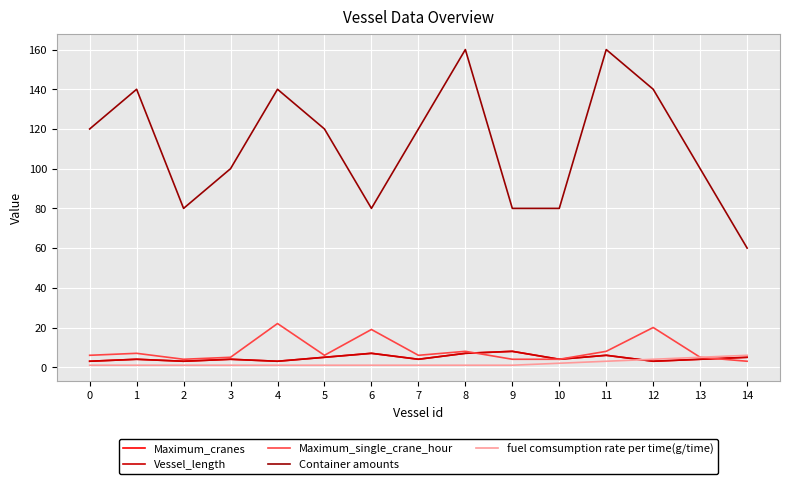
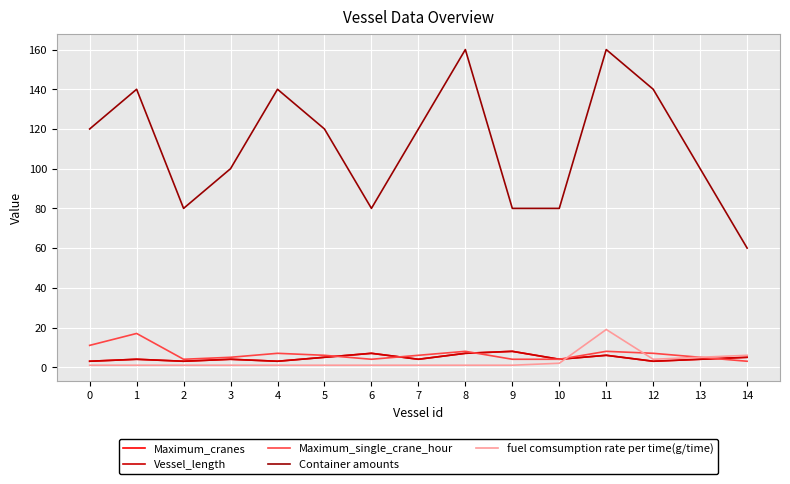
  {
    "Maximum_single_crane_hour": {
-     "0": 6,
-     "1": 7,
-     "4": 22,
-     "6": 19,
+     "0": 11,
+     "1": 17,
+     "4": 7,
+     "6": 4,
      "7": 6,
      "9": 4,
      "11": 8,
-     "12": 20,
+     "12": 7,
      "14": 3
    },
    "fuel comsumption rate per time(g/time)": {
      "0": 1,
      "1": 1,
      "2": 1,
      "3": 1,
      "4": 1,
      "5": 1,
      "6": 1,
      "7": 1,
      "8": 1,
      "9": 1,
      "10": 2,
-     "11": 3
+     "11": 19
    }
  }
